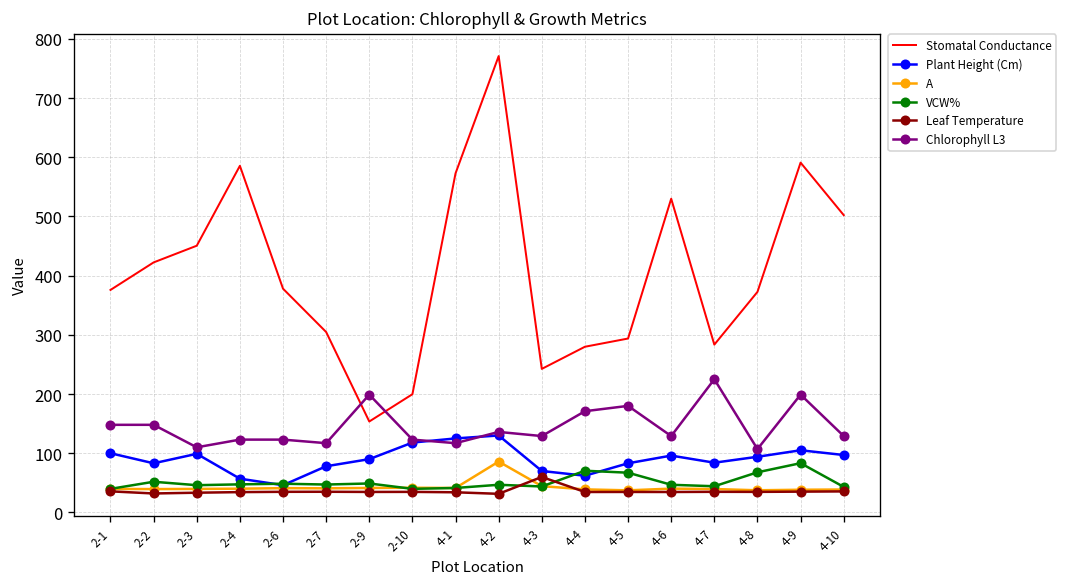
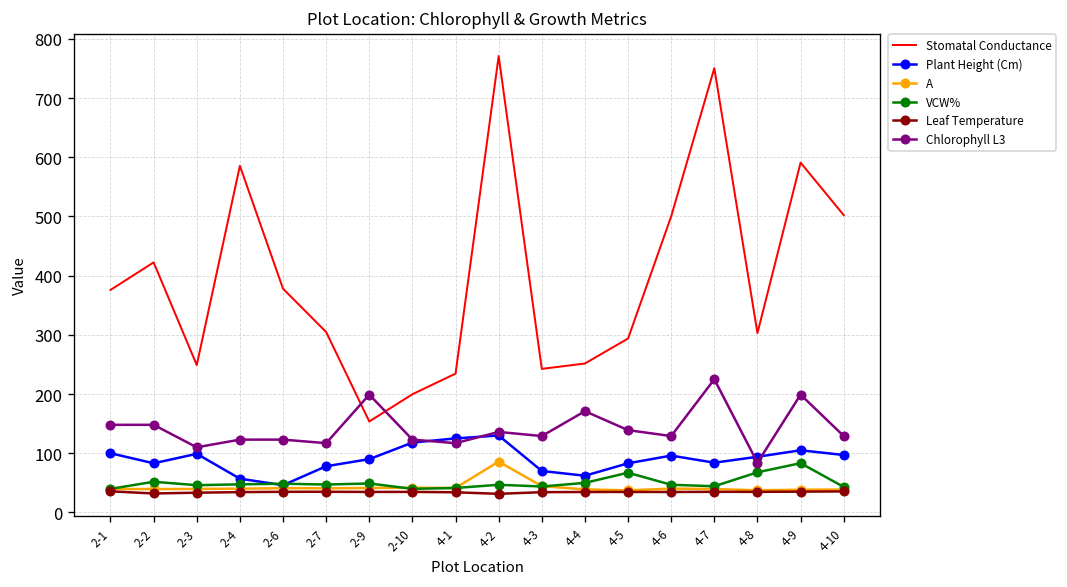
  {
    "Stomatal Conductance": {
      "2-1": 380,
      "2-2": 420,
-     "2-3": 450,
+     "2-3": 250,
      "2-4": 590,
      "2-6": 380,
      "2-7": 300,
      "2-9": 150,
      "2-10": 200,
-     "4-1": 570,
+     "4-1": 230,
      "4-2": 770,
      "4-3": 240,
-     "4-4": 280,
+     "4-4": 250,
      "4-5": 290,
-     "4-6": 530,
-     "4-7": 280,
-     "4-8": 370,
+     "4-6": 500,
+     "4-7": 750,
+     "4-8": 300,
      "4-9": 590,
      "4-10": 500
    },
    "Plant Height (Cm)": {
      "2-1": 100,
      "2-2": 80,
      "2-3": 100,
      "2-4": 60,
      "2-7": 80,
      "2-9": 90,
      "4-1": 130,
      "4-2": 130,
      "4-3": 70,
      "4-4": 60,
      "4-5": 80,
      "4-6": 100,
      "4-7": 80,
      "4-8": 90,
      "4-9": 110,
      "4-10": 100
    },
    "A": {
      "2-2": 40,
      "2-3": 40,
      "2-4": 40,
      "2-7": 40,
      "2-9": 40,
      "4-2": 90,
      "4-6": 40
    },
    "VCW%": {
      "2-2": 50,
      "2-3": 50,
      "2-4": 50,
      "2-7": 50,
      "2-9": 50,
      "4-2": 50,
-     "4-4": 70,
+     "4-4": 50,
      "4-5": 70,
      "4-6": 50,
      "4-8": 70,
      "4-9": 80
    },
    "Leaf Temperature": {
      "2-2": 30,
      "2-3": 30,
      "2-4": 30,
      "2-6": 30,
      "2-7": 30,
      "2-9": 30,
      "4-1": 30,
      "4-2": 30,
-     "4-3": 60,
+     "4-3": 30,
      "4-6": 30
    },
    "Chlorophyll L3": {
      "2-1": 150,
      "2-2": 150,
      "2-3": 110,
      "2-4": 120,
      "2-6": 120,
      "2-7": 120,
      "2-9": 200,
      "4-1": 120,
      "4-2": 140,
      "4-3": 130,
      "4-4": 170,
-     "4-5": 180,
+     "4-5": 140,
      "4-6": 130,
      "4-7": 230,
-     "4-8": 110,
+     "4-8": 80,
      "4-9": 200,
      "4-10": 130
    }
  }
